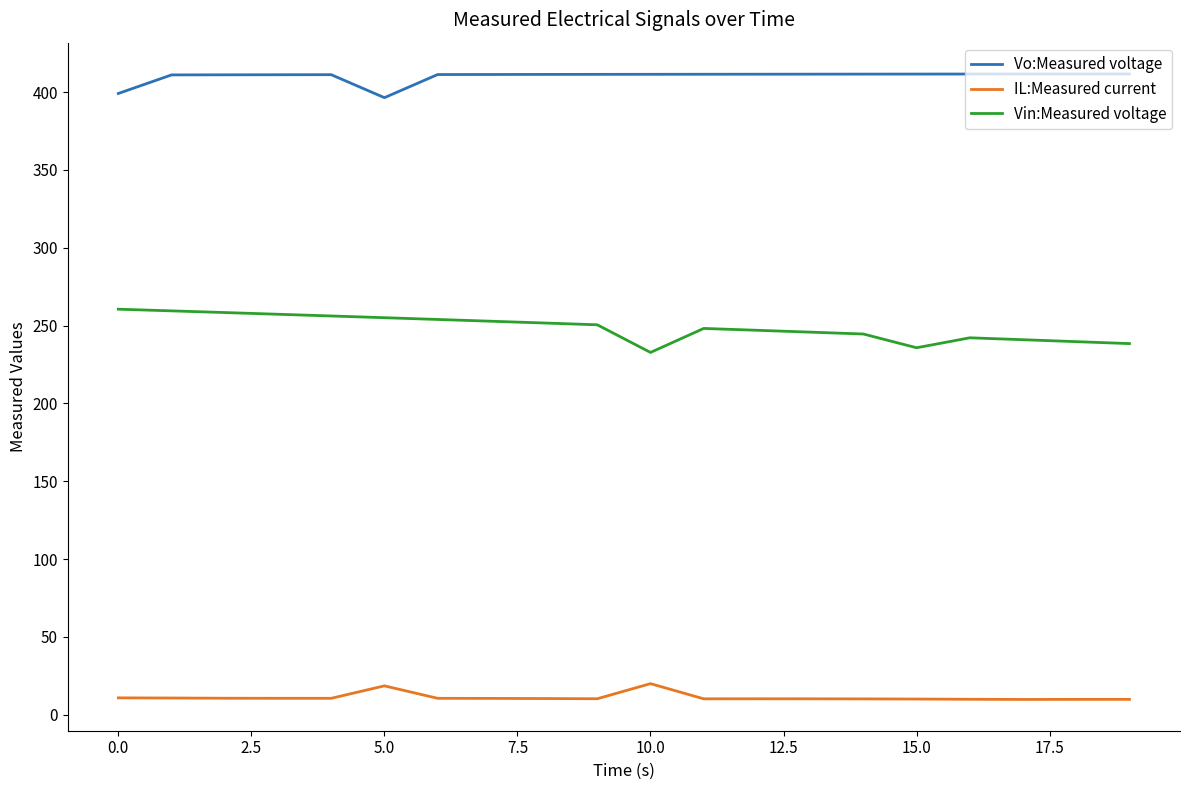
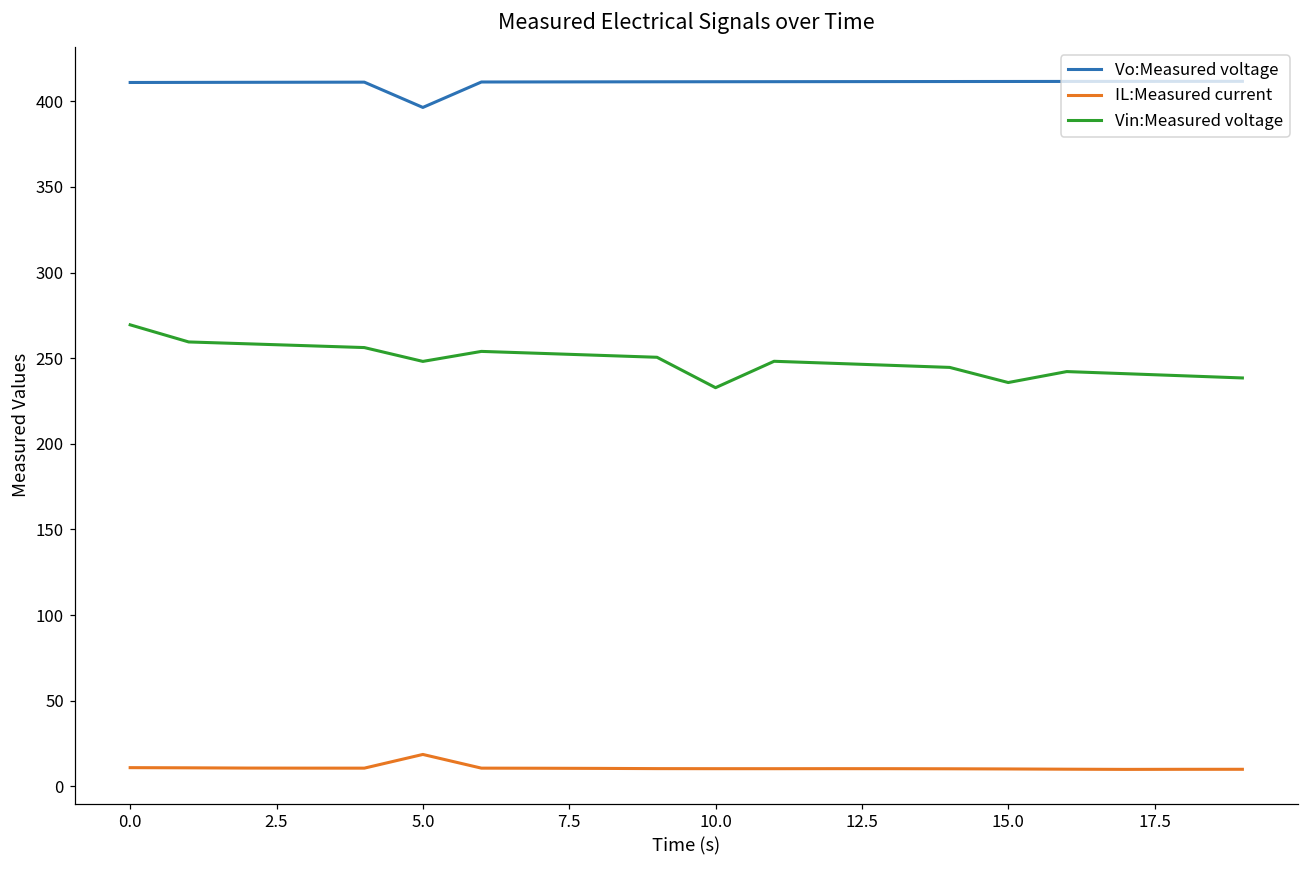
  {
    "Vo:Measured voltage": {
-     "0.0": 399,
+     "0.0": 411,
      "5.0": 396,
      "10.0": 411,
      "15.0": 412
    },
    "IL:Measured current": {
      "0.0": 11,
      "5.0": 19,
-     "10.0": 20,
+     "10.0": 10,
      "15.0": 10
    },
    "Vin:Measured voltage": {
-     "0.0": 261,
-     "5.0": 255,
+     "0.0": 270,
+     "5.0": 248,
      "10.0": 233,
      "15.0": 236
    }
  }
